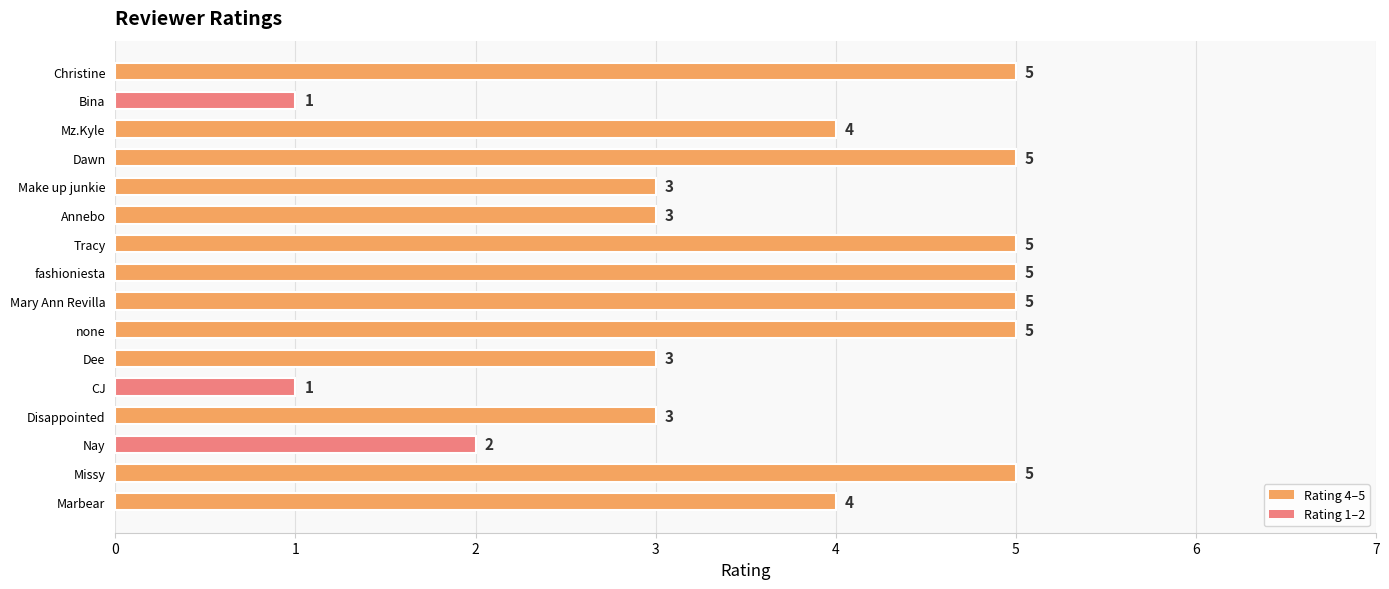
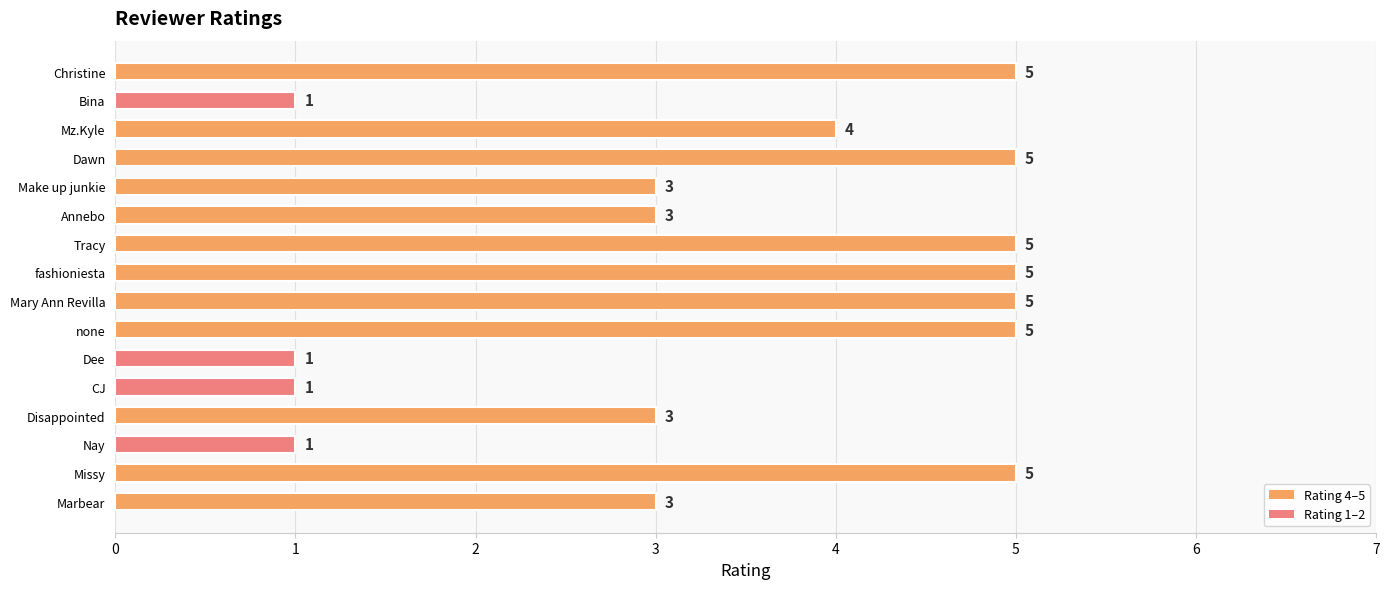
  {
    "Christine": 5,
    "Bina": 1,
    "Mz.Kyle": 4,
    "Dawn": 5,
    "Make up junkie": 3,
    "Annebo": 3,
    "Tracy": 5,
    "fashioniesta": 5,
    "Mary Ann Revilla": 5,
    "none": 5,
-   "Dee": 3,
+   "Dee": 1,
    "CJ": 1,
    "Disappointed": 3,
-   "Nay": 2,
+   "Nay": 1,
    "Missy": 5,
-   "Marbear": 4
+   "Marbear": 3
  }
